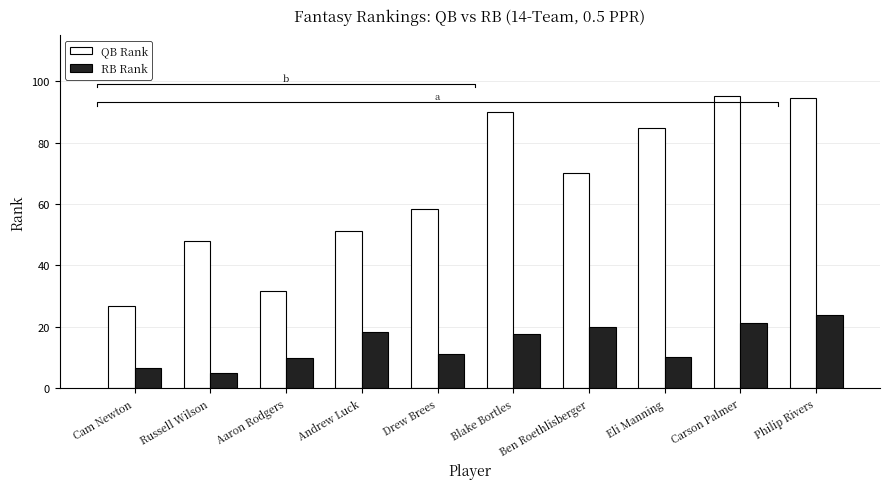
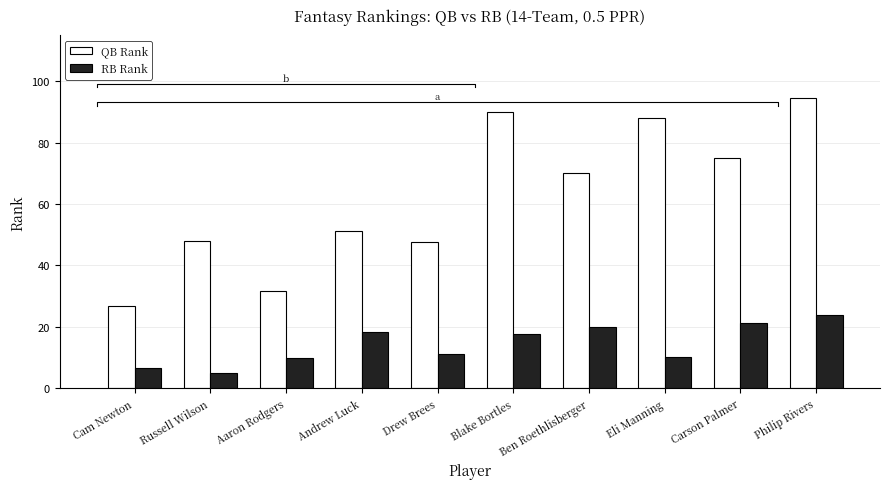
  {
    "QB Rank": {
      "Cam Newton": 27,
      "Russell Wilson": 48,
      "Aaron Rodgers": 32,
      "Andrew Luck": 51,
-     "Drew Brees": 58,
+     "Drew Brees": 48,
      "Blake Bortles": 90,
      "Ben Roethlisberger": 70,
-     "Eli Manning": 85,
-     "Carson Palmer": 95,
+     "Eli Manning": 88,
+     "Carson Palmer": 75,
      "Philip Rivers": 95
    }
  }
